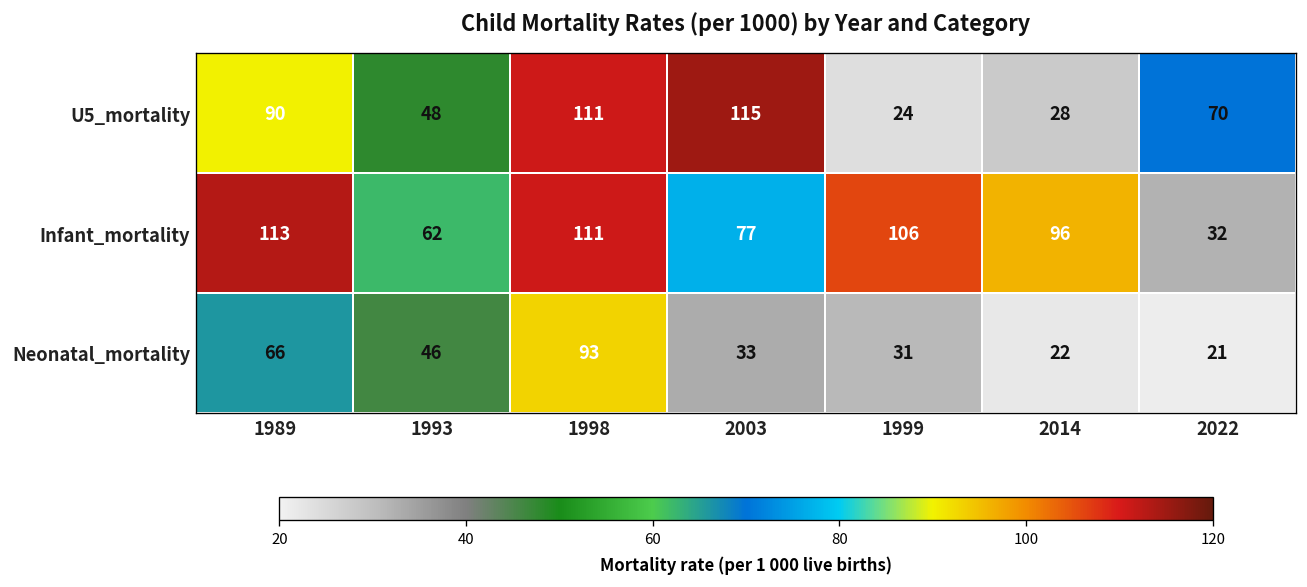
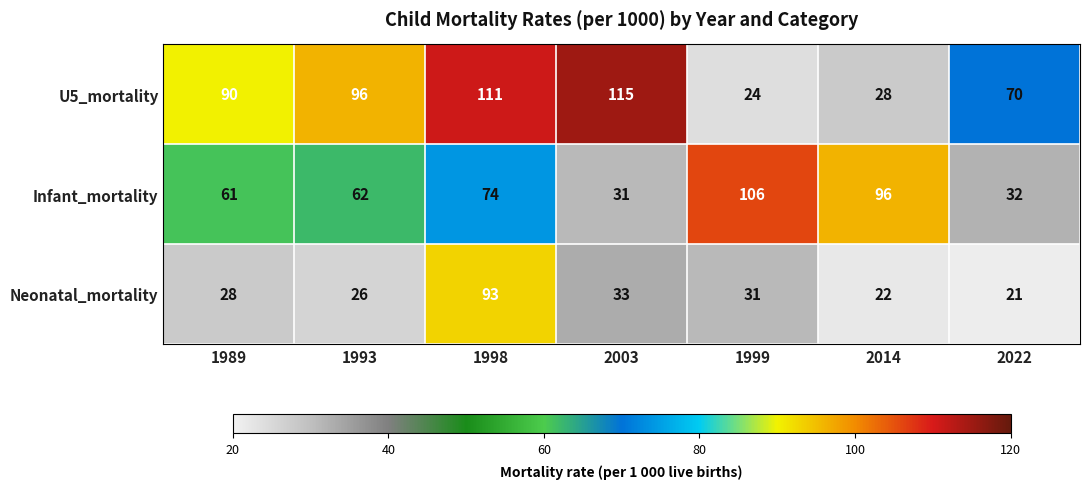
  {
    "U5_mortality": {
      "1989": 90,
-     "1993": 48,
+     "1993": 96,
      "1998": 111,
      "2003": 115,
      "1999": 24,
      "2014": 28,
      "2022": 70
    },
    "Infant_mortality": {
-     "1989": 113,
+     "1989": 61,
      "1993": 62,
-     "1998": 111,
-     "2003": 77,
+     "1998": 74,
+     "2003": 31,
      "1999": 106,
      "2014": 96,
      "2022": 32
    },
    "Neonatal_mortality": {
-     "1989": 66,
-     "1993": 46,
+     "1989": 28,
+     "1993": 26,
      "1998": 93,
      "2003": 33,
      "1999": 31,
      "2014": 22,
      "2022": 21
    }
  }
